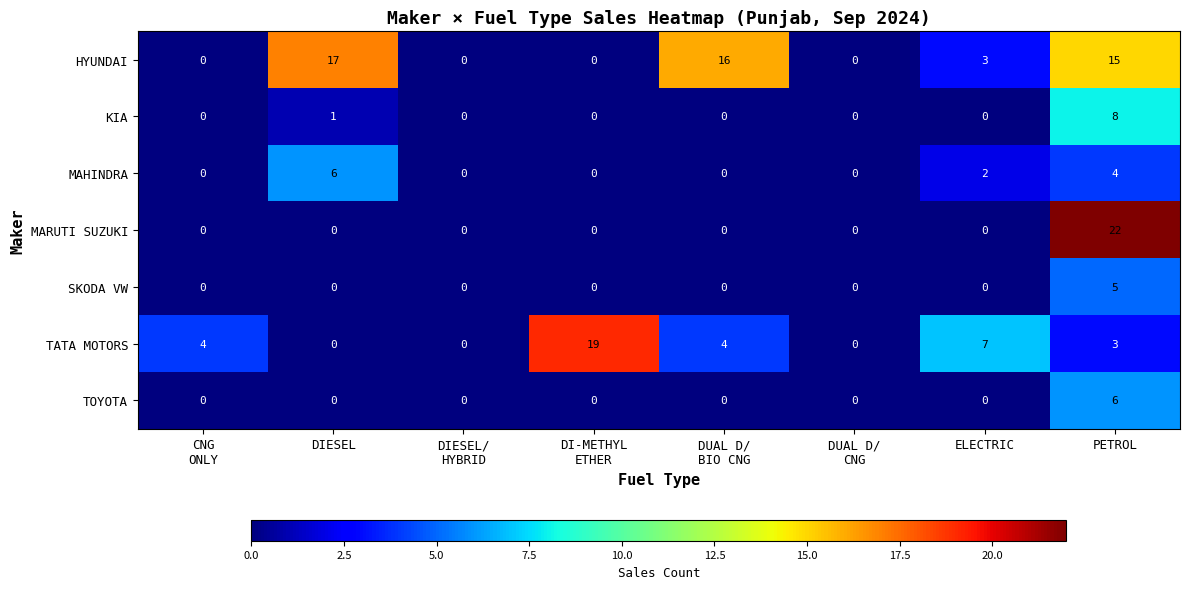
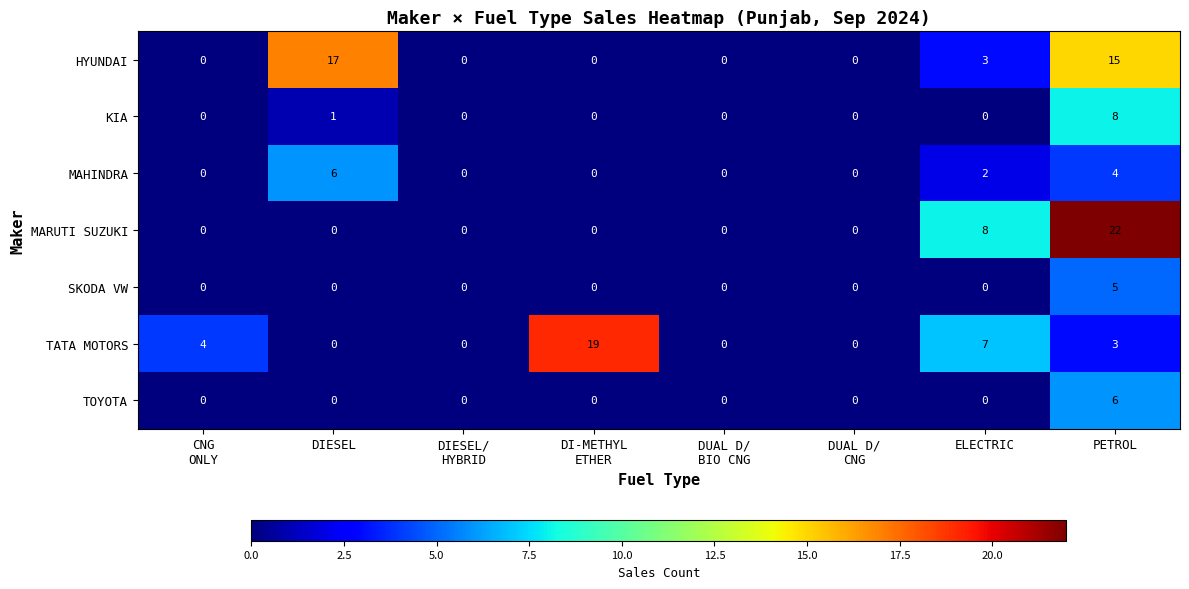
  {
    "HYUNDAI": {
      "CNG ONLY": 0,
      "DIESEL": 17,
      "DIESEL/ HYBRID": 0,
      "DI-METHYL ETHER": 0,
-     "DUAL D/ BIO CNG": 16,
+     "DUAL D/ BIO CNG": 0,
      "DUAL D/ CNG": 0,
      "ELECTRIC": 3,
      "PETROL": 15
    },
    "KIA": {
      "CNG ONLY": 0,
      "DIESEL": 1,
      "DIESEL/ HYBRID": 0,
      "DI-METHYL ETHER": 0,
      "DUAL D/ BIO CNG": 0,
      "DUAL D/ CNG": 0,
      "ELECTRIC": 0,
      "PETROL": 8
    },
    "MAHINDRA": {
      "CNG ONLY": 0,
      "DIESEL": 6,
      "DIESEL/ HYBRID": 0,
      "DI-METHYL ETHER": 0,
      "DUAL D/ BIO CNG": 0,
      "DUAL D/ CNG": 0,
      "ELECTRIC": 2,
      "PETROL": 4
    },
    "MARUTI SUZUKI": {
      "CNG ONLY": 0,
      "DIESEL": 0,
      "DIESEL/ HYBRID": 0,
      "DI-METHYL ETHER": 0,
      "DUAL D/ BIO CNG": 0,
      "DUAL D/ CNG": 0,
-     "ELECTRIC": 0,
+     "ELECTRIC": 8,
      "PETROL": 22
    },
    "SKODA VW": {
      "CNG ONLY": 0,
      "DIESEL": 0,
      "DIESEL/ HYBRID": 0,
      "DI-METHYL ETHER": 0,
      "DUAL D/ BIO CNG": 0,
      "DUAL D/ CNG": 0,
      "ELECTRIC": 0,
      "PETROL": 5
    },
    "TATA MOTORS": {
      "CNG ONLY": 4,
      "DIESEL": 0,
      "DIESEL/ HYBRID": 0,
      "DI-METHYL ETHER": 19,
-     "DUAL D/ BIO CNG": 4,
+     "DUAL D/ BIO CNG": 0,
      "DUAL D/ CNG": 0,
      "ELECTRIC": 7,
      "PETROL": 3
    },
    "TOYOTA": {
      "CNG ONLY": 0,
      "DIESEL": 0,
      "DIESEL/ HYBRID": 0,
      "DI-METHYL ETHER": 0,
      "DUAL D/ BIO CNG": 0,
      "DUAL D/ CNG": 0,
      "ELECTRIC": 0,
      "PETROL": 6
    }
  }
